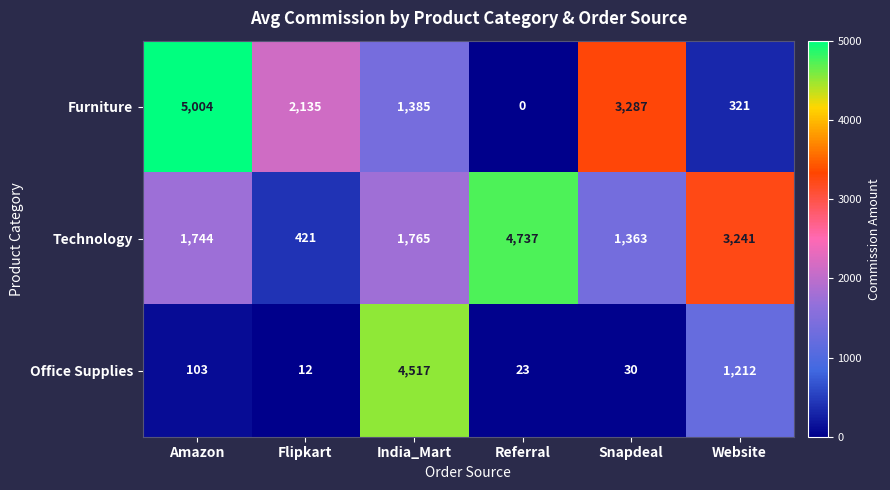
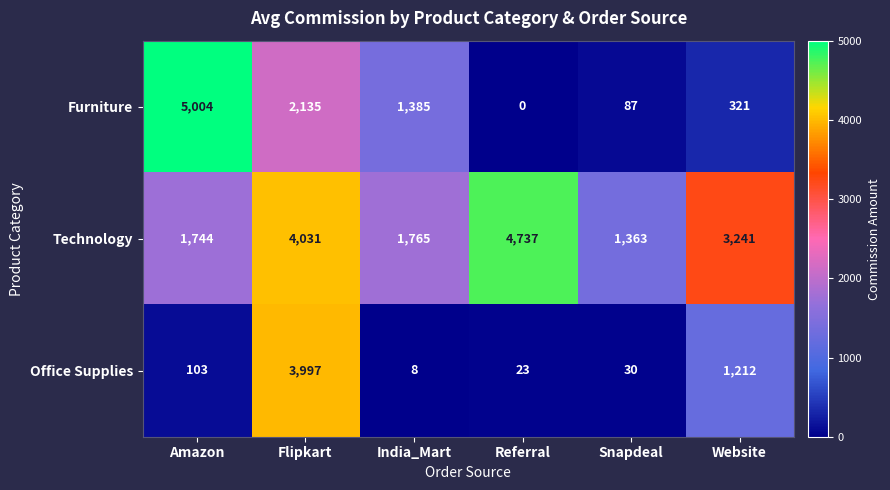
  {
    "Furniture": {
      "Amazon": "5,004",
      "Flipkart": "2,135",
      "India_Mart": "1,385",
      "Referral": "0",
-     "Snapdeal": "3,287",
+     "Snapdeal": "87",
      "Website": "321"
    },
    "Technology": {
      "Amazon": "1,744",
-     "Flipkart": "421",
+     "Flipkart": "4,031",
      "India_Mart": "1,765",
      "Referral": "4,737",
      "Snapdeal": "1,363",
      "Website": "3,241"
    },
    "Office Supplies": {
      "Amazon": "103",
-     "Flipkart": "12",
-     "India_Mart": "4,517",
+     "Flipkart": "3,997",
+     "India_Mart": "8",
      "Referral": "23",
      "Snapdeal": "30",
      "Website": "1,212"
    }
  }
